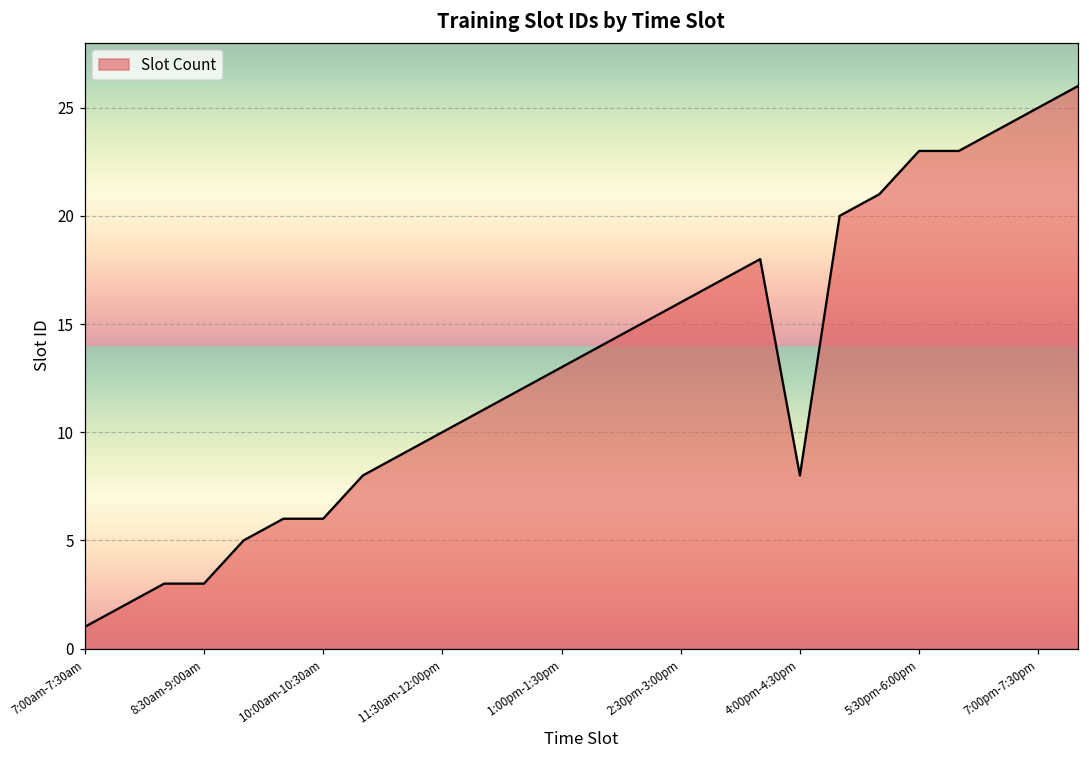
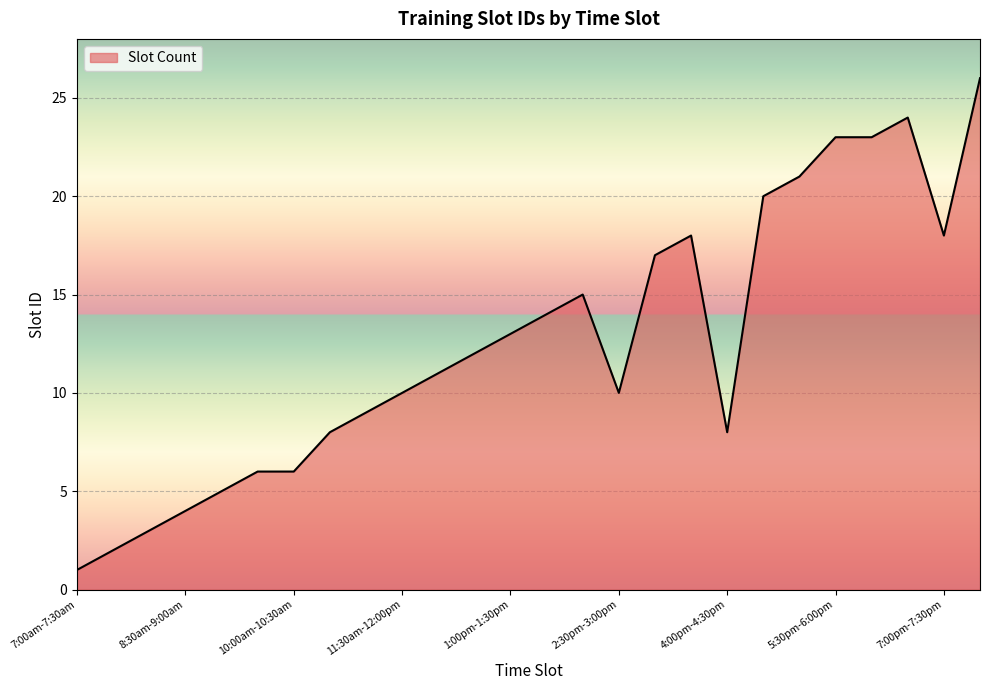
  {
    "7:00am-7:30am": 1,
-   "8:30am-9:00am": 3,
+   "8:30am-9:00am": 4,
    "10:00am-10:30am": 6,
    "11:30am-12:00pm": 10,
    "1:00pm-1:30pm": 13,
-   "2:30pm-3:00pm": 16,
+   "2:30pm-3:00pm": 10,
    "4:00pm-4:30pm": 8,
    "5:30pm-6:00pm": 23,
-   "7:00pm-7:30pm": 25
+   "7:00pm-7:30pm": 18
  }
